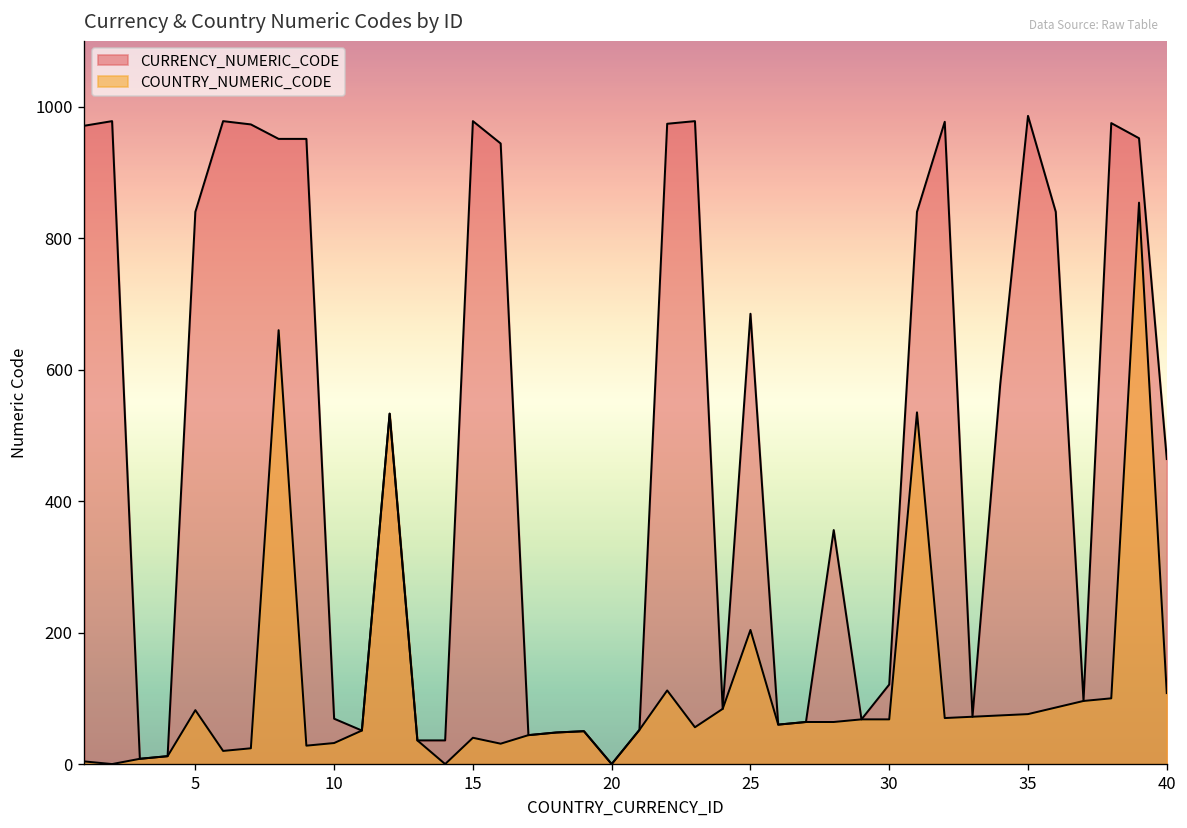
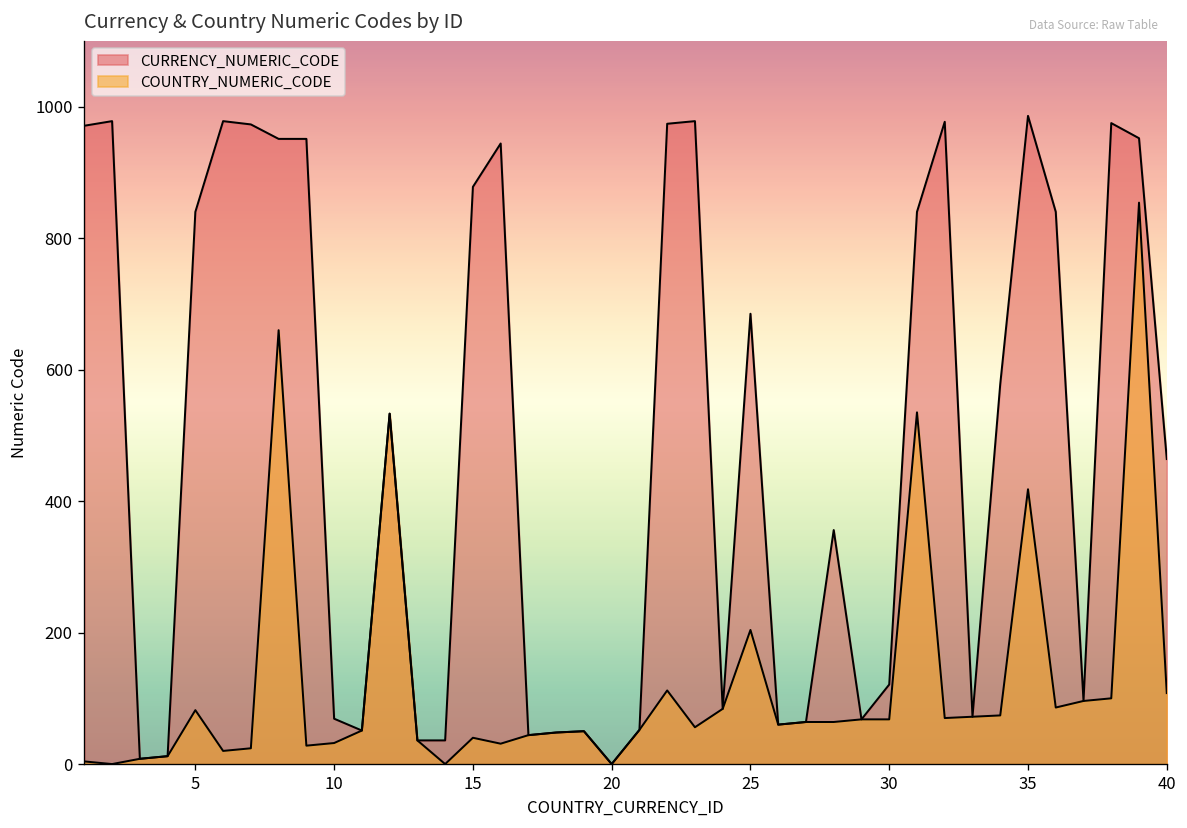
  {
    "CURRENCY_NUMERIC_CODE": {
      "5": 840,
      "10": 70,
-     "15": 980,
+     "15": 880,
      "25": 690,
      "30": 120,
      "35": 990,
      "40": 460
    },
    "COUNTRY_NUMERIC_CODE": {
      "5": 80,
      "10": 30,
      "15": 40,
      "25": 200,
      "30": 70,
-     "35": 80,
+     "35": 420,
      "40": 110
    }
  }
